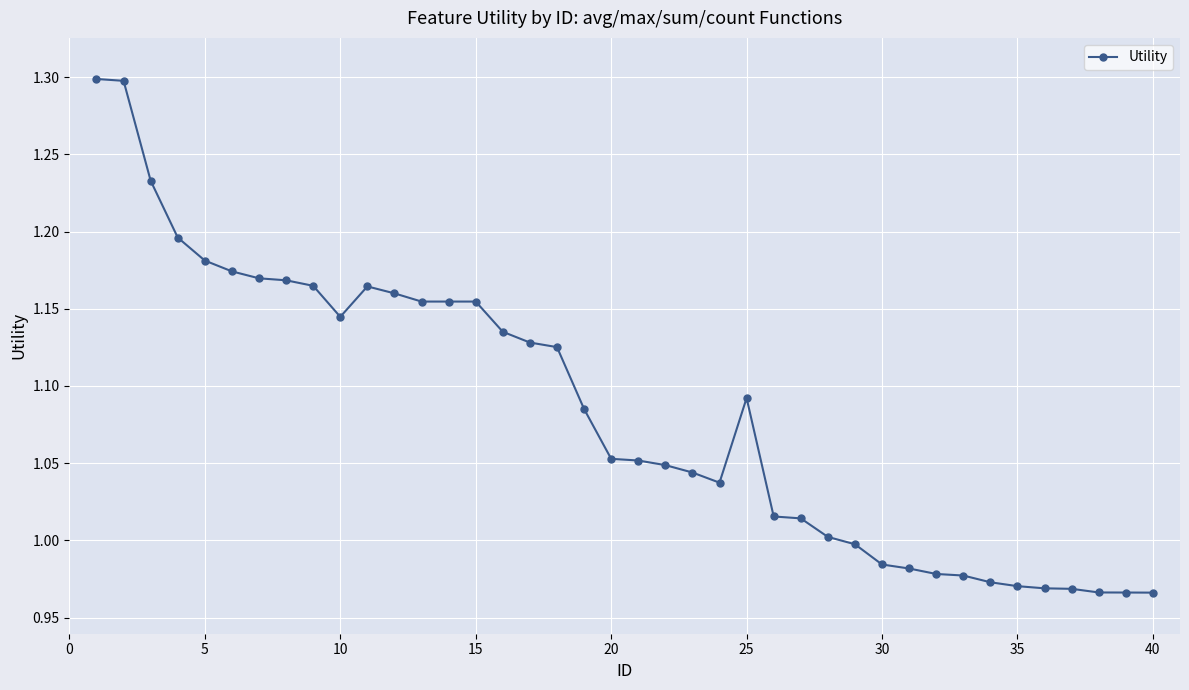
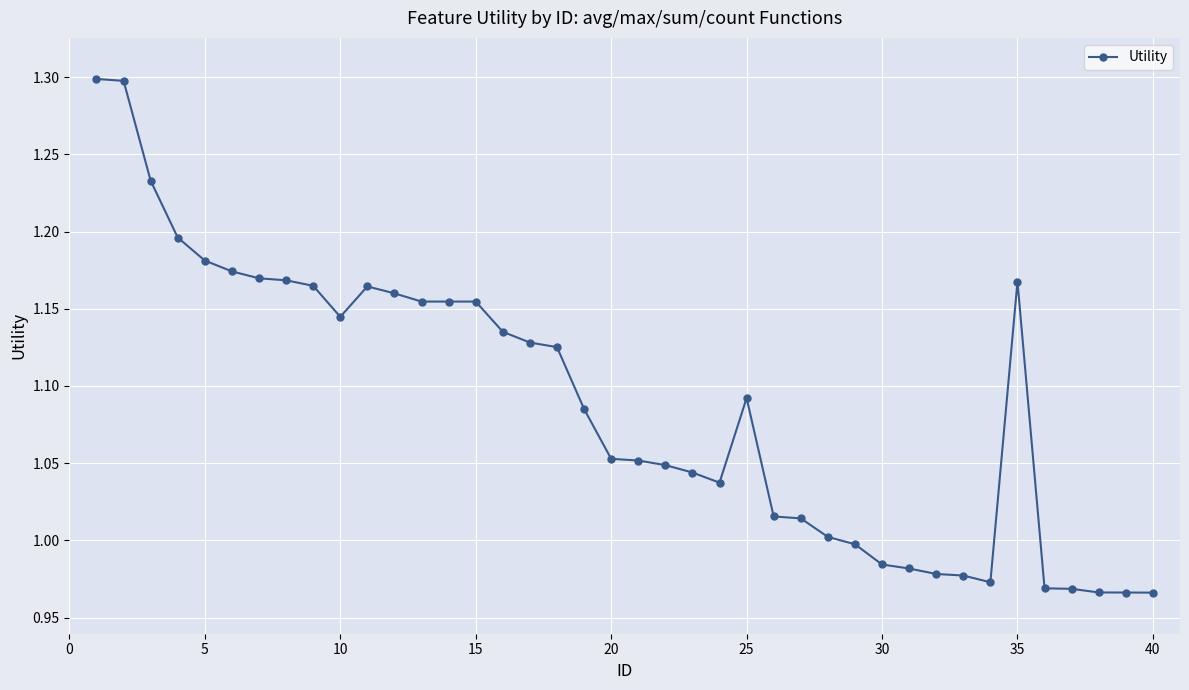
  {
    "5": 1.181,
    "10": 1.145,
    "15": 1.155,
    "20": 1.053,
    "25": 1.092,
    "30": 0.984,
-   "35": 0.970,
+   "35": 1.168,
    "40": 0.966
  }
